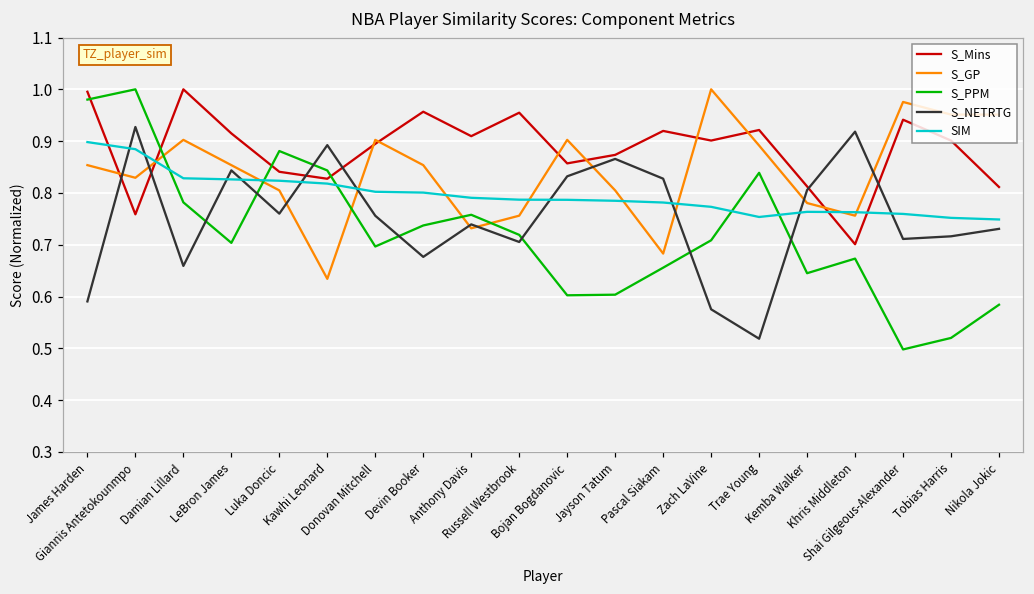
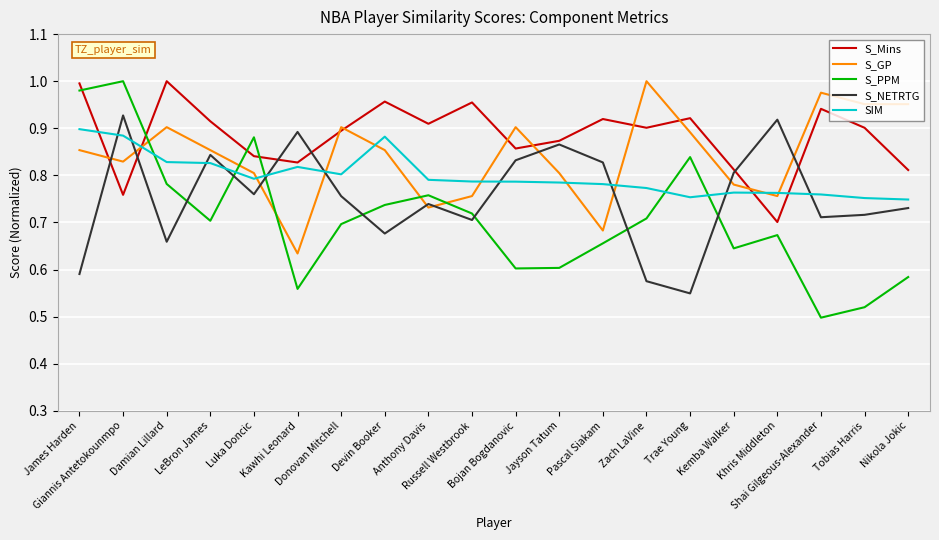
  {
    "S_Mins": {
      "James Harden": 1.00,
      "Giannis Antetokounmpo": 0.76,
      "Damian Lillard": 1.00,
      "LeBron James": 0.91,
      "Luka Doncic": 0.84,
      "Kawhi Leonard": 0.83,
      "Donovan Mitchell": 0.89,
      "Devin Booker": 0.96,
      "Anthony Davis": 0.91,
      "Russell Westbrook": 0.95,
      "Bojan Bogdanovic": 0.86,
      "Jayson Tatum": 0.87,
      "Pascal Siakam": 0.92,
      "Zach LaVine": 0.90,
      "Trae Young": 0.92,
      "Kemba Walker": 0.81,
      "Khris Middleton": 0.70,
      "Shai Gilgeous-Alexander": 0.94,
      "Tobias Harris": 0.90,
      "Nikola Jokic": 0.81
    },
    "S_GP": {
      "James Harden": 0.85,
      "Giannis Antetokounmpo": 0.83,
      "Damian Lillard": 0.90,
      "LeBron James": 0.85,
      "Luka Doncic": 0.80,
      "Kawhi Leonard": 0.63,
      "Donovan Mitchell": 0.90,
      "Devin Booker": 0.85,
      "Anthony Davis": 0.73,
      "Russell Westbrook": 0.76,
      "Bojan Bogdanovic": 0.90,
      "Jayson Tatum": 0.80,
      "Pascal Siakam": 0.68,
      "Zach LaVine": 1.00,
      "Trae Young": 0.89,
      "Kemba Walker": 0.78,
      "Khris Middleton": 0.76,
      "Shai Gilgeous-Alexander": 0.98
    },
    "S_PPM": {
      "James Harden": 0.98,
      "Giannis Antetokounmpo": 1.00,
      "Damian Lillard": 0.78,
      "LeBron James": 0.70,
      "Luka Doncic": 0.88,
-     "Kawhi Leonard": 0.84,
+     "Kawhi Leonard": 0.56,
      "Donovan Mitchell": 0.70,
      "Devin Booker": 0.74,
      "Anthony Davis": 0.76,
      "Russell Westbrook": 0.72,
      "Bojan Bogdanovic": 0.60,
      "Jayson Tatum": 0.60,
      "Pascal Siakam": 0.66,
      "Zach LaVine": 0.71,
      "Trae Young": 0.84,
      "Kemba Walker": 0.65,
      "Khris Middleton": 0.67,
      "Shai Gilgeous-Alexander": 0.50,
      "Tobias Harris": 0.52,
      "Nikola Jokic": 0.58
    },
    "S_NETRTG": {
      "James Harden": 0.59,
      "Giannis Antetokounmpo": 0.93,
      "Damian Lillard": 0.66,
      "LeBron James": 0.84,
      "Luka Doncic": 0.76,
      "Kawhi Leonard": 0.89,
      "Donovan Mitchell": 0.76,
      "Devin Booker": 0.68,
      "Anthony Davis": 0.74,
      "Russell Westbrook": 0.71,
      "Bojan Bogdanovic": 0.83,
      "Jayson Tatum": 0.87,
      "Pascal Siakam": 0.83,
      "Zach LaVine": 0.58,
-     "Trae Young": 0.52,
+     "Trae Young": 0.55,
      "Kemba Walker": 0.81,
      "Khris Middleton": 0.92,
      "Shai Gilgeous-Alexander": 0.71,
      "Tobias Harris": 0.72,
      "Nikola Jokic": 0.73
    },
    "SIM": {
      "James Harden": 0.90,
      "Giannis Antetokounmpo": 0.88,
      "Damian Lillard": 0.83,
      "LeBron James": 0.83,
-     "Luka Doncic": 0.82,
+     "Luka Doncic": 0.79,
      "Kawhi Leonard": 0.82,
      "Donovan Mitchell": 0.80,
-     "Devin Booker": 0.80,
+     "Devin Booker": 0.88,
      "Anthony Davis": 0.79,
      "Russell Westbrook": 0.79,
      "Bojan Bogdanovic": 0.79,
      "Jayson Tatum": 0.78,
      "Pascal Siakam": 0.78,
      "Zach LaVine": 0.77,
      "Trae Young": 0.75,
      "Kemba Walker": 0.76,
      "Khris Middleton": 0.76,
      "Shai Gilgeous-Alexander": 0.76,
      "Tobias Harris": 0.75,
      "Nikola Jokic": 0.75
    }
  }
